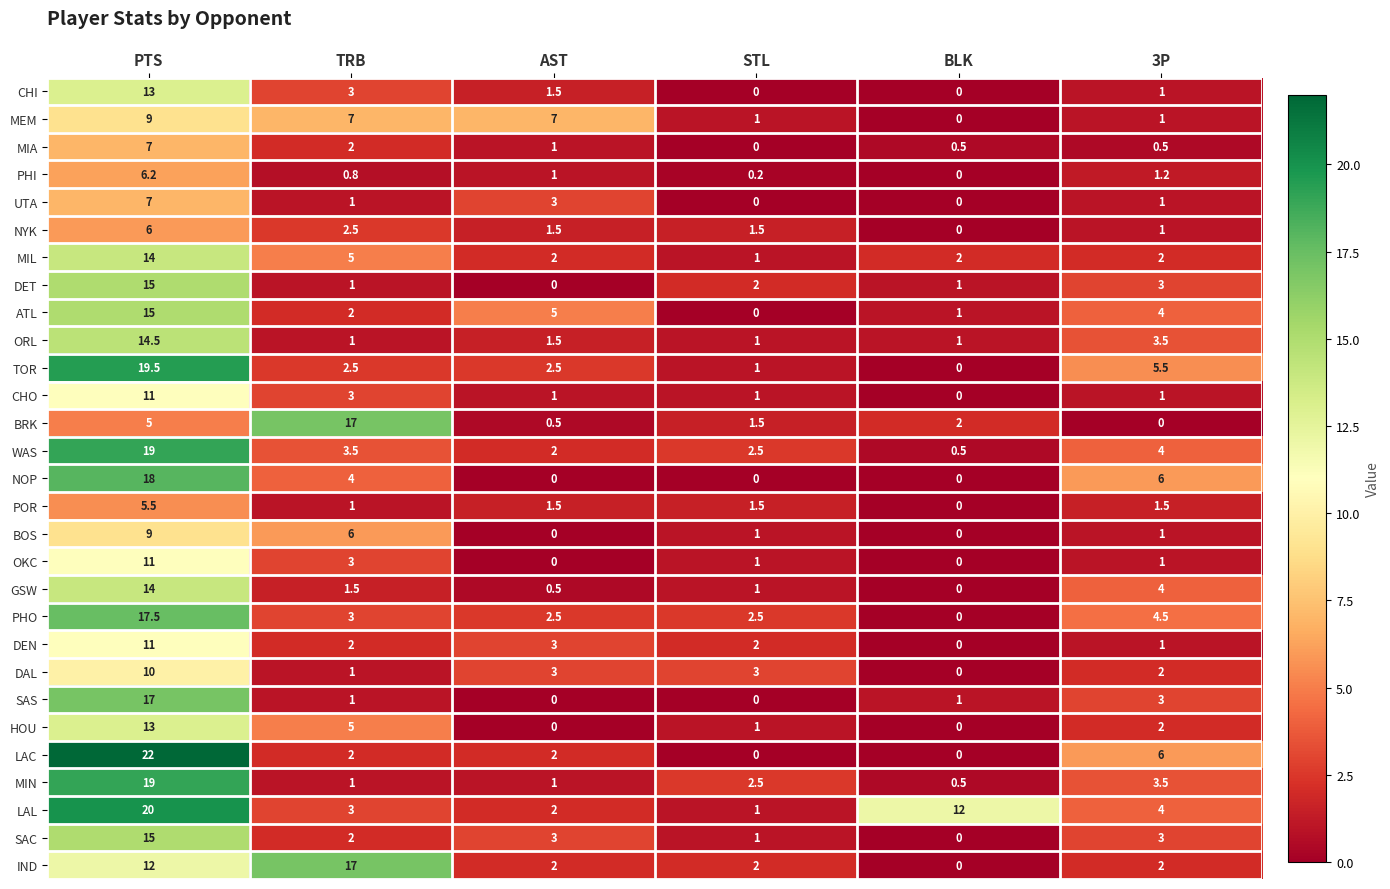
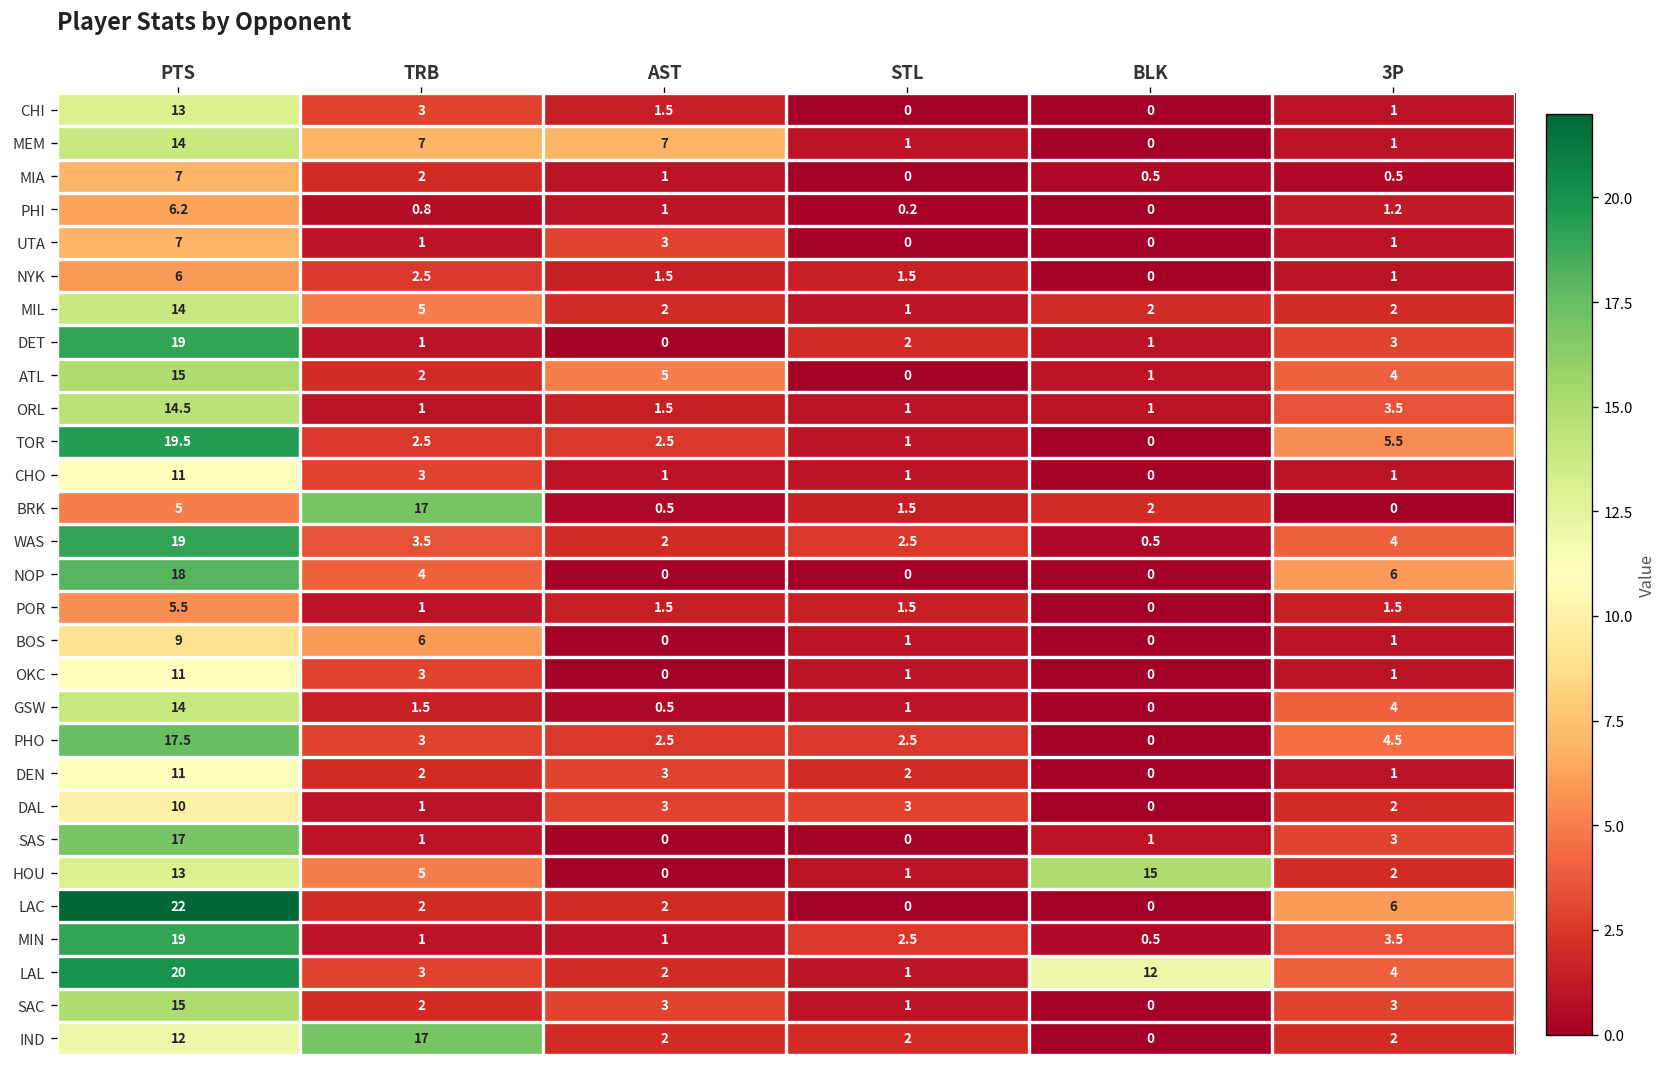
  {
    "CHI": {
      "PTS": 13,
      "TRB": 3,
      "AST": 1.5,
      "STL": 0,
      "BLK": 0,
      "3P": 1
    },
    "MEM": {
-     "PTS": 9,
+     "PTS": 14,
      "TRB": 7,
      "AST": 7,
      "STL": 1,
      "BLK": 0,
      "3P": 1
    },
    "MIA": {
      "PTS": 7,
      "TRB": 2,
      "AST": 1,
      "STL": 0,
      "BLK": 0.5,
      "3P": 0.5
    },
    "PHI": {
      "PTS": 6.2,
      "TRB": 0.8,
      "AST": 1,
      "STL": 0.2,
      "BLK": 0,
      "3P": 1.2
    },
    "UTA": {
      "PTS": 7,
      "TRB": 1,
      "AST": 3,
      "STL": 0,
      "BLK": 0,
      "3P": 1
    },
    "NYK": {
      "PTS": 6,
      "TRB": 2.5,
      "AST": 1.5,
      "STL": 1.5,
      "BLK": 0,
      "3P": 1
    },
    "MIL": {
      "PTS": 14,
      "TRB": 5,
      "AST": 2,
      "STL": 1,
      "BLK": 2,
      "3P": 2
    },
    "DET": {
-     "PTS": 15,
+     "PTS": 19,
      "TRB": 1,
      "AST": 0,
      "STL": 2,
      "BLK": 1,
      "3P": 3
    },
    "ATL": {
      "PTS": 15,
      "TRB": 2,
      "AST": 5,
      "STL": 0,
      "BLK": 1,
      "3P": 4
    },
    "ORL": {
      "PTS": 14.5,
      "TRB": 1,
      "AST": 1.5,
      "STL": 1,
      "BLK": 1,
      "3P": 3.5
    },
    "TOR": {
      "PTS": 19.5,
      "TRB": 2.5,
      "AST": 2.5,
      "STL": 1,
      "BLK": 0,
      "3P": 5.5
    },
    "CHO": {
      "PTS": 11,
      "TRB": 3,
      "AST": 1,
      "STL": 1,
      "BLK": 0,
      "3P": 1
    },
    "BRK": {
      "PTS": 5,
      "TRB": 17,
      "AST": 0.5,
      "STL": 1.5,
      "BLK": 2,
      "3P": 0
    },
    "WAS": {
      "PTS": 19,
      "TRB": 3.5,
      "AST": 2,
      "STL": 2.5,
      "BLK": 0.5,
      "3P": 4
    },
    "NOP": {
      "PTS": 18,
      "TRB": 4,
      "AST": 0,
      "STL": 0,
      "BLK": 0,
      "3P": 6
    },
    "POR": {
      "PTS": 5.5,
      "TRB": 1,
      "AST": 1.5,
      "STL": 1.5,
      "BLK": 0,
      "3P": 1.5
    },
    "BOS": {
      "PTS": 9,
      "TRB": 6,
      "AST": 0,
      "STL": 1,
      "BLK": 0,
      "3P": 1
    },
    "OKC": {
      "PTS": 11,
      "TRB": 3,
      "AST": 0,
      "STL": 1,
      "BLK": 0,
      "3P": 1
    },
    "GSW": {
      "PTS": 14,
      "TRB": 1.5,
      "AST": 0.5,
      "STL": 1,
      "BLK": 0,
      "3P": 4
    },
    "PHO": {
      "PTS": 17.5,
      "TRB": 3,
      "AST": 2.5,
      "STL": 2.5,
      "BLK": 0,
      "3P": 4.5
    },
    "DEN": {
      "PTS": 11,
      "TRB": 2,
      "AST": 3,
      "STL": 2,
      "BLK": 0,
      "3P": 1
    },
    "DAL": {
      "PTS": 10,
      "TRB": 1,
      "AST": 3,
      "STL": 3,
      "BLK": 0,
      "3P": 2
    },
    "SAS": {
      "PTS": 17,
      "TRB": 1,
      "AST": 0,
      "STL": 0,
      "BLK": 1,
      "3P": 3
    },
    "HOU": {
      "PTS": 13,
      "TRB": 5,
      "AST": 0,
      "STL": 1,
-     "BLK": 0,
+     "BLK": 15,
      "3P": 2
    },
    "LAC": {
      "PTS": 22,
      "TRB": 2,
      "AST": 2,
      "STL": 0,
      "BLK": 0,
      "3P": 6
    },
    "MIN": {
      "PTS": 19,
      "TRB": 1,
      "AST": 1,
      "STL": 2.5,
      "BLK": 0.5,
      "3P": 3.5
    },
    "LAL": {
      "PTS": 20,
      "TRB": 3,
      "AST": 2,
      "STL": 1,
      "BLK": 12,
      "3P": 4
    },
    "SAC": {
      "PTS": 15,
      "TRB": 2,
      "AST": 3,
      "STL": 1,
      "BLK": 0,
      "3P": 3
    },
    "IND": {
      "PTS": 12,
      "TRB": 17,
      "AST": 2,
      "STL": 2,
      "BLK": 0,
      "3P": 2
    }
  }
